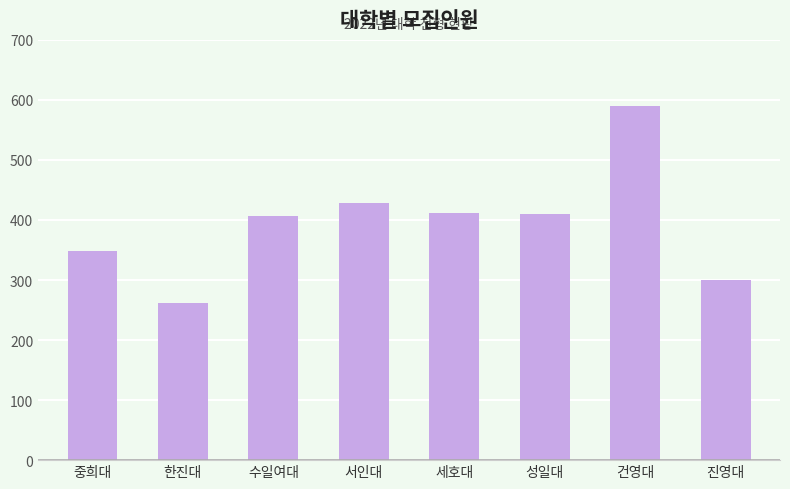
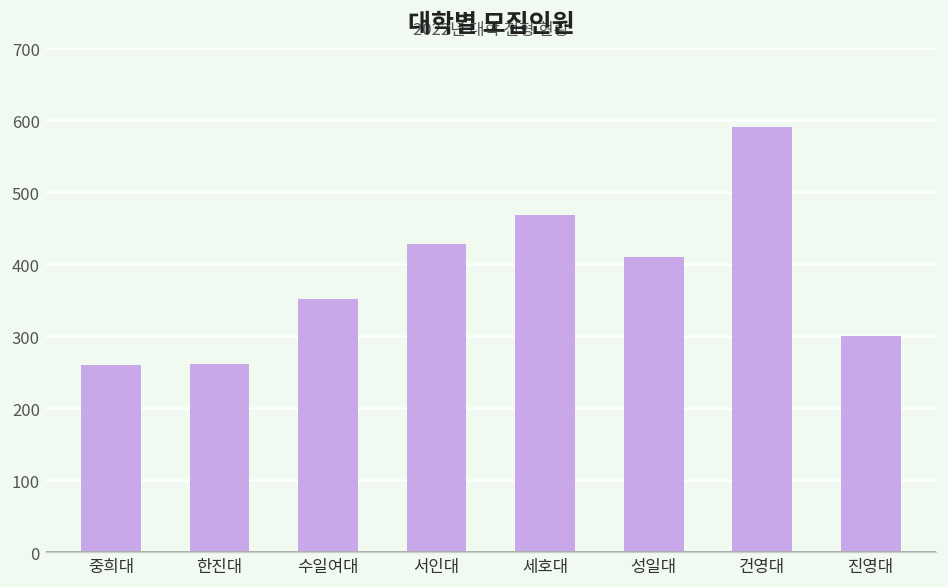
  {
-   "중희대": 350,
+   "중희대": 260,
    "한진대": 260,
-   "수일여대": 410,
+   "수일여대": 350,
    "서인대": 430,
-   "세호대": 410,
+   "세호대": 470,
    "성일대": 410,
    "건영대": 590,
    "진영대": 300
  }
